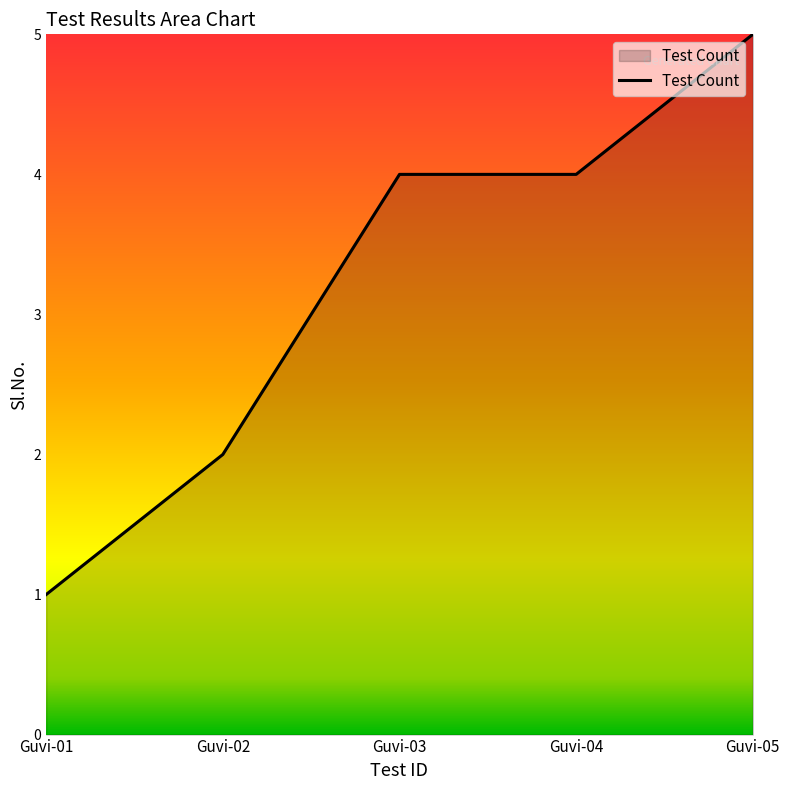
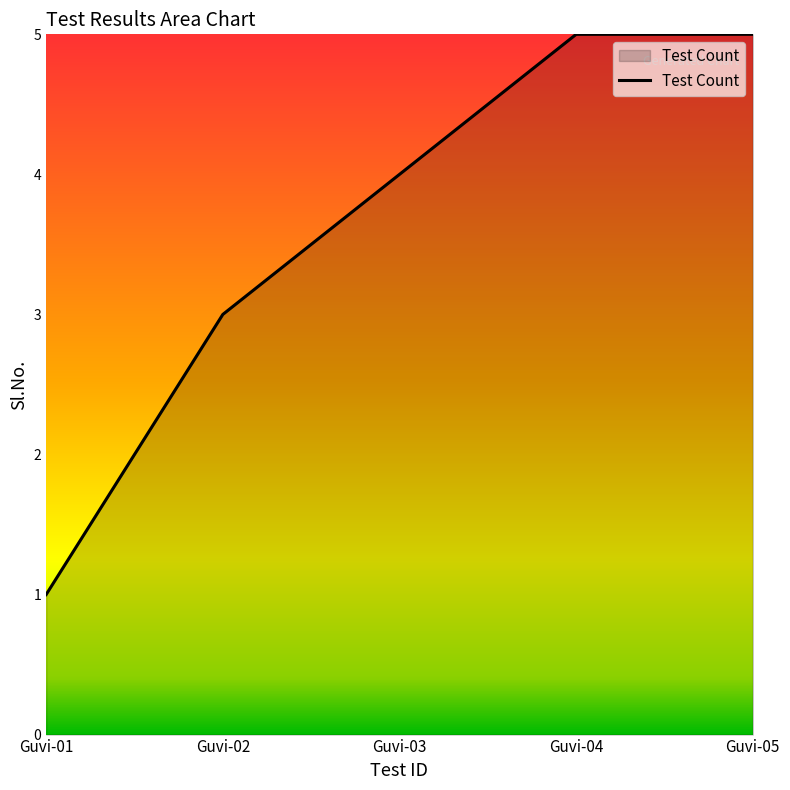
  {
    "Guvi-01": 1,
-   "Guvi-02": 2,
+   "Guvi-02": 3,
    "Guvi-03": 4,
-   "Guvi-04": 4,
+   "Guvi-04": 5,
    "Guvi-05": 5
  }
